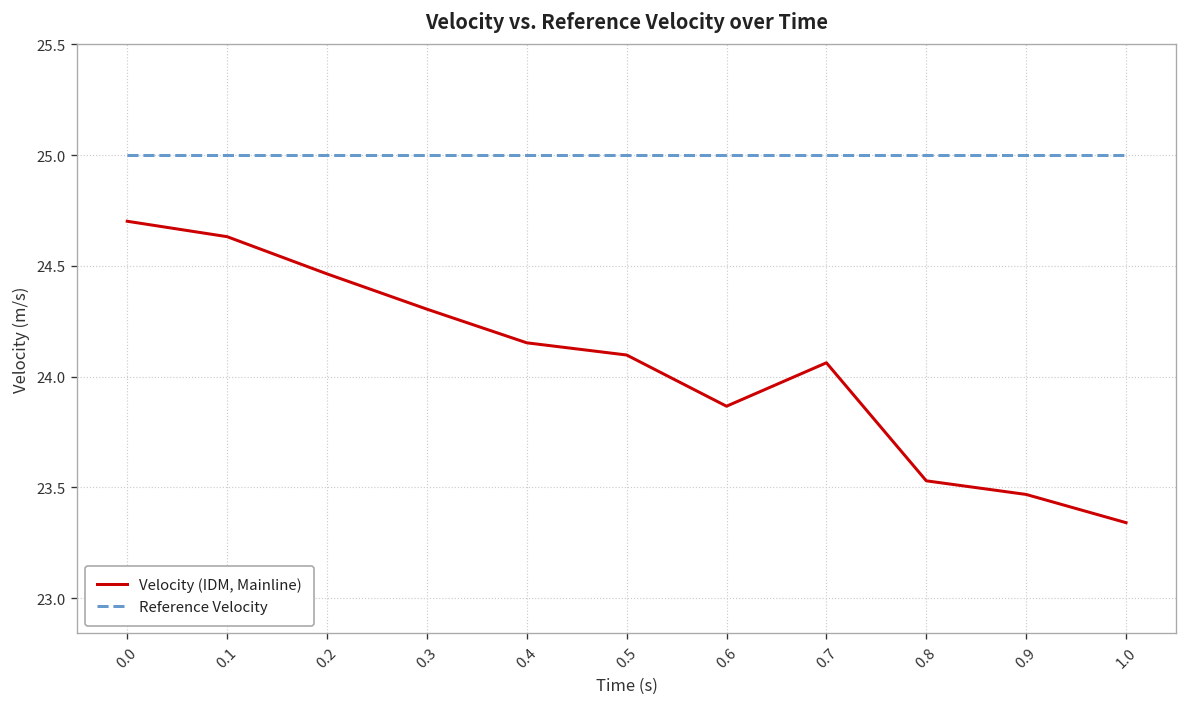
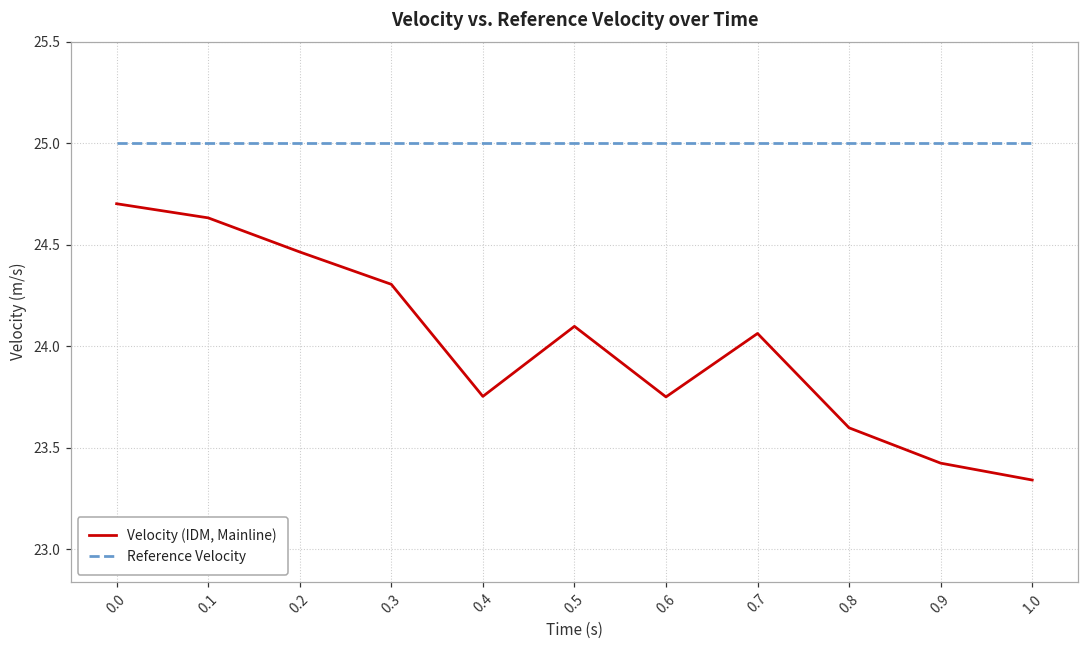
  {
    "Velocity (IDM, Mainline)": {
      "0.0": 24.70,
      "0.1": 24.63,
      "0.2": 24.46,
      "0.3": 24.31,
-     "0.4": 24.15,
+     "0.4": 23.75,
      "0.5": 24.10,
-     "0.6": 23.87,
+     "0.6": 23.75,
      "0.7": 24.06,
-     "0.8": 23.53,
-     "0.9": 23.47,
+     "0.8": 23.60,
+     "0.9": 23.42,
      "1.0": 23.34
    },
    "Reference Velocity": {
      "0.0": 25.00,
      "0.1": 25.00,
      "0.2": 25.00,
      "0.3": 25.00,
      "0.4": 25.00,
      "0.5": 25.00,
      "0.6": 25.00,
      "0.7": 25.00,
      "0.8": 25.00,
      "0.9": 25.00,
      "1.0": 25.00
    }
  }
